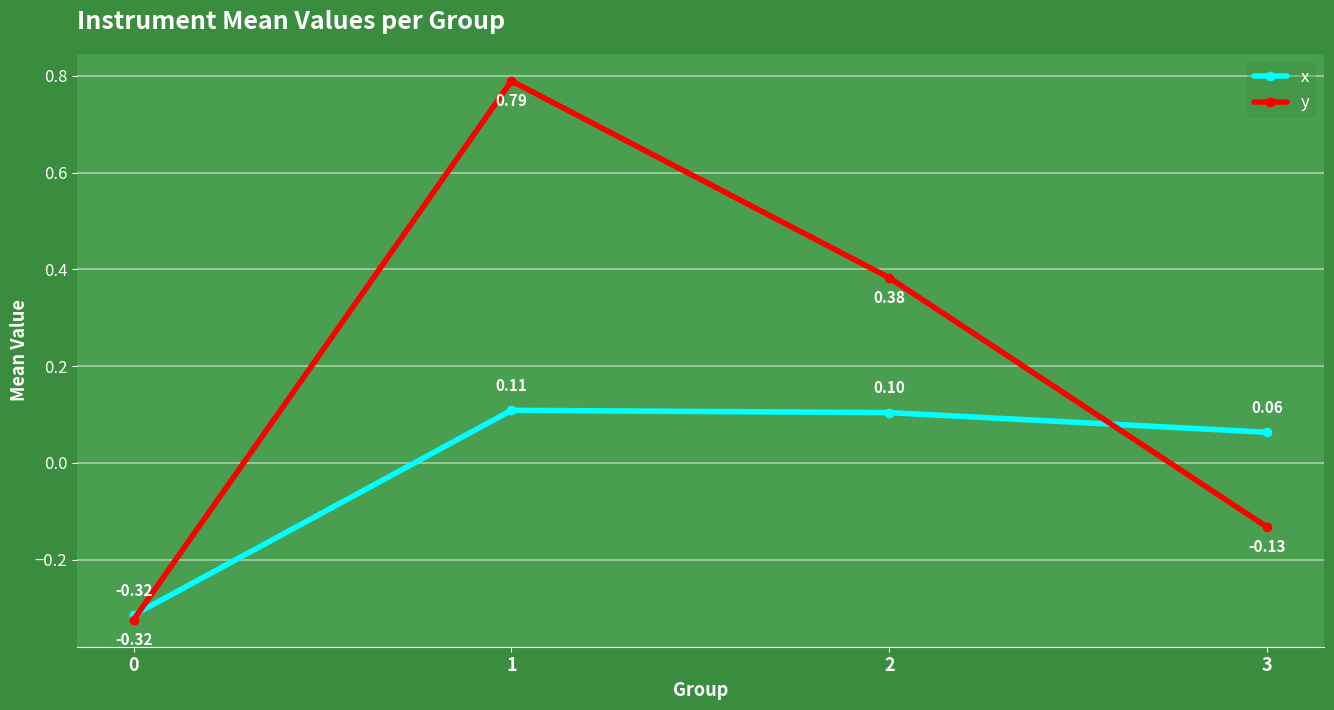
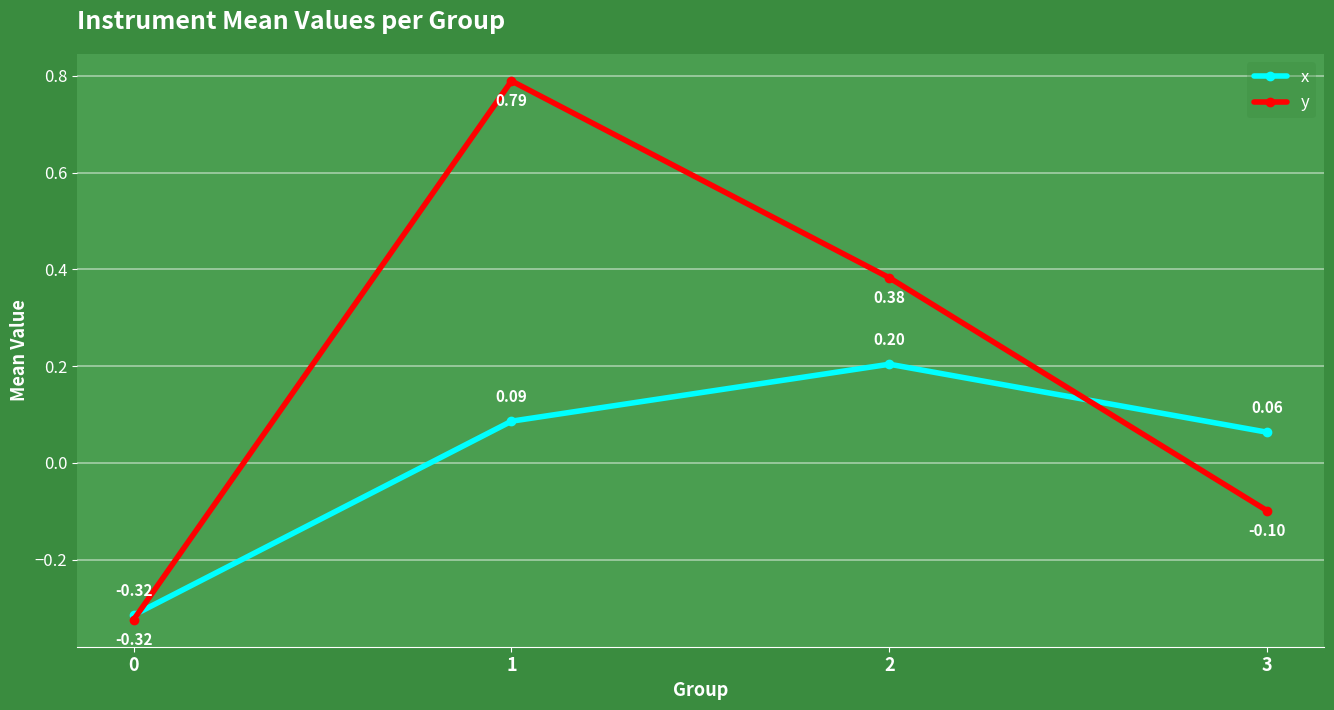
  {
    "x": {
      "0": -0.32,
-     "1": 0.11,
-     "2": 0.10,
+     "1": 0.09,
+     "2": 0.20,
      "3": 0.06
    },
    "y": {
      "0": -0.32,
      "1": 0.79,
      "2": 0.38,
-     "3": -0.13
+     "3": -0.10
    }
  }
